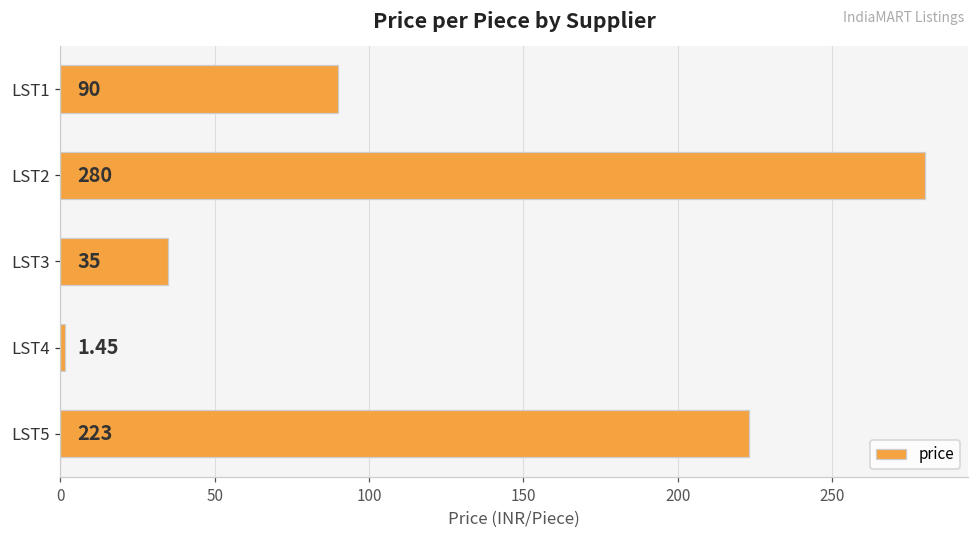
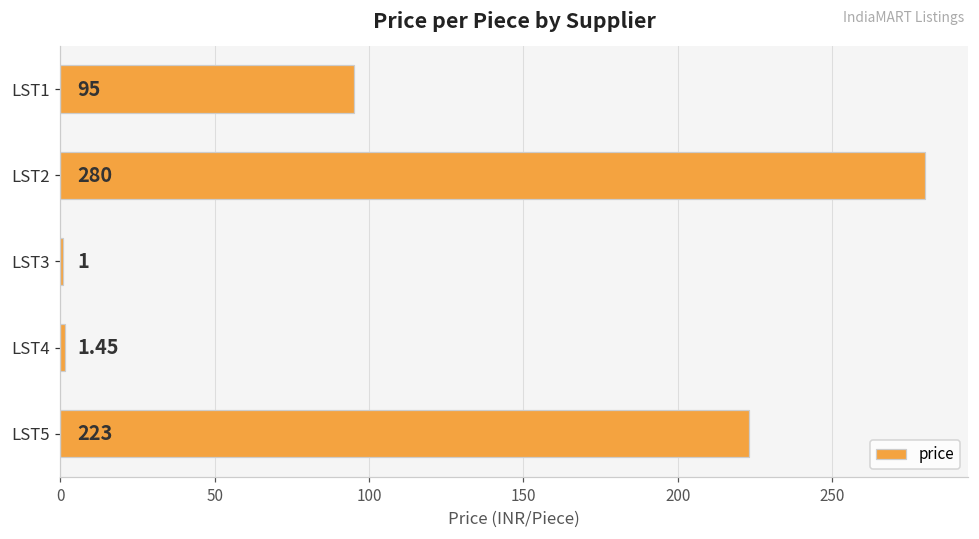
  {
-   "LST1": 90,
+   "LST1": 95,
    "LST2": 280,
-   "LST3": 35,
+   "LST3": 1,
    "LST4": 1.45,
    "LST5": 223
  }
